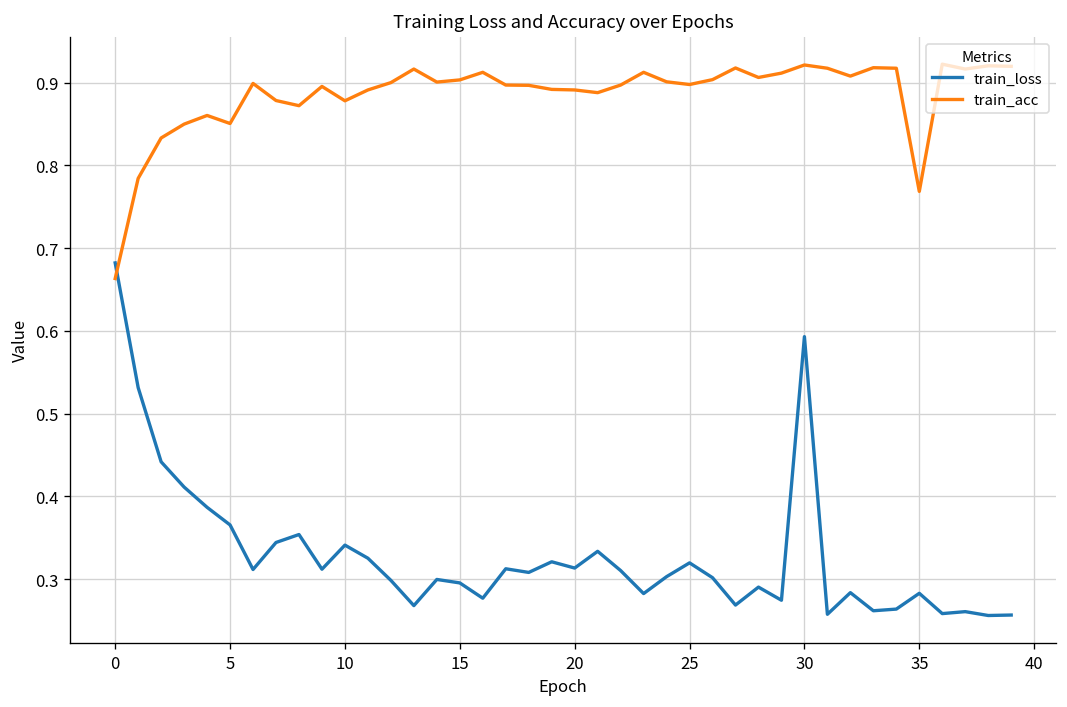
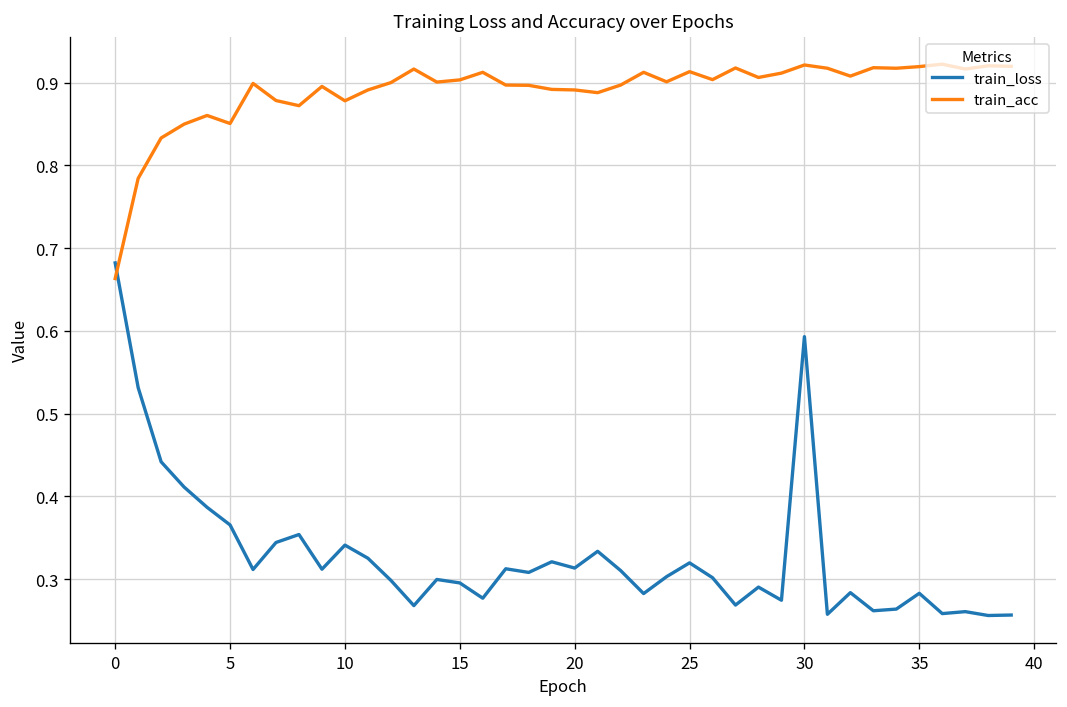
  {
    "train_loss": {
      "0": 0.68,
      "5": 0.37,
      "10": 0.34,
      "15": 0.30,
      "20": 0.31,
      "25": 0.32,
      "30": 0.59,
      "35": 0.28
    },
    "train_acc": {
      "0": 0.66,
      "5": 0.85,
      "10": 0.88,
      "15": 0.90,
      "20": 0.89,
-     "25": 0.90,
+     "25": 0.91,
      "30": 0.92,
-     "35": 0.77
+     "35": 0.92
    }
  }
